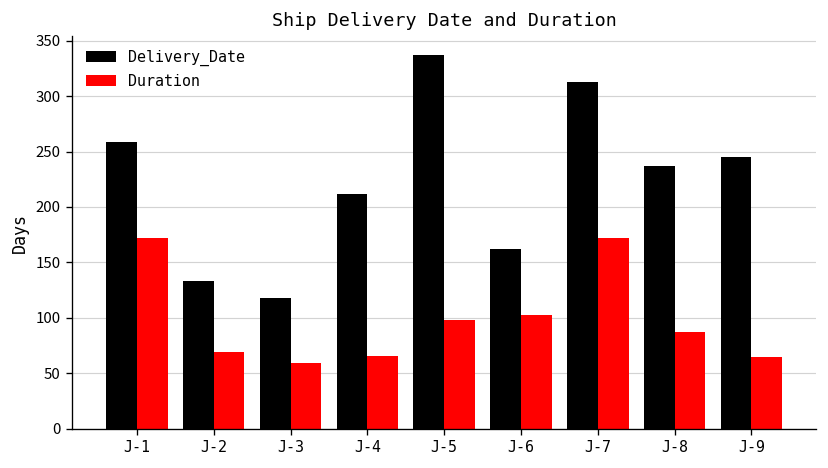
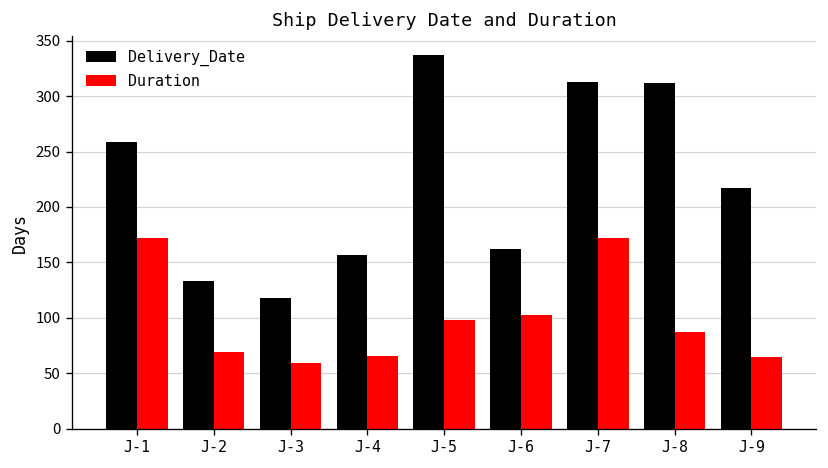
  {
    "Delivery_Date": {
      "J-1": 260,
      "J-2": 130,
      "J-3": 120,
-     "J-4": 210,
+     "J-4": 160,
      "J-5": 340,
      "J-6": 160,
      "J-7": 310,
-     "J-8": 240,
-     "J-9": 250
+     "J-8": 310,
+     "J-9": 220
    },
    "Duration": {
      "J-1": 170,
      "J-2": 70,
      "J-3": 60,
      "J-4": 70,
      "J-5": 100,
      "J-6": 100,
      "J-7": 170,
      "J-8": 90,
      "J-9": 70
    }
  }
